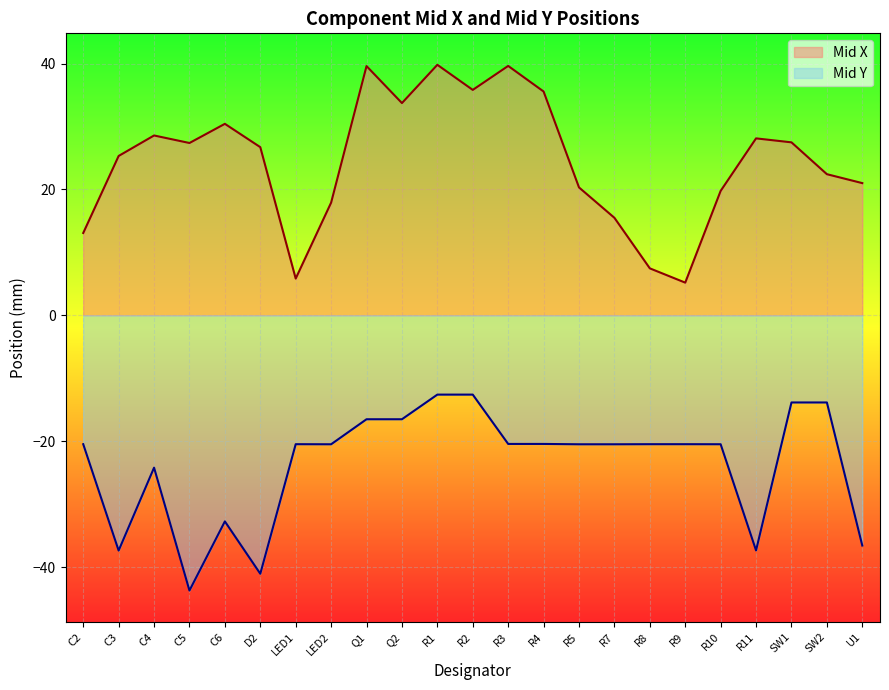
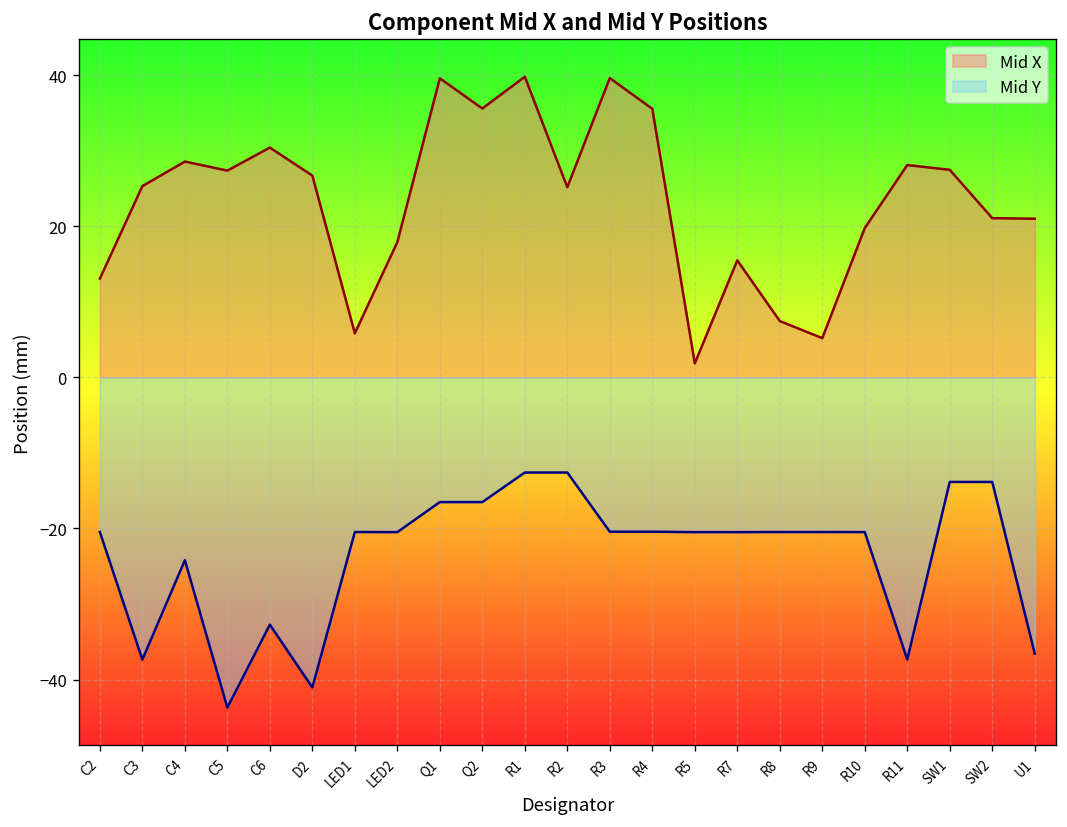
  {
    "Mid X": {
      "C2": 13,
      "C3": 25,
      "C4": 29,
      "C5": 27,
      "C6": 30,
      "D2": 27,
      "LED1": 6,
      "LED2": 18,
      "Q1": 40,
-     "Q2": 34,
+     "Q2": 36,
      "R1": 40,
-     "R2": 36,
+     "R2": 25,
      "R3": 40,
      "R4": 36,
-     "R5": 20,
+     "R5": 2,
      "R7": 15,
      "R8": 7,
      "R9": 5,
      "R10": 20,
      "R11": 28,
      "SW1": 27,
-     "SW2": 22,
+     "SW2": 21,
      "U1": 21
    }
  }
